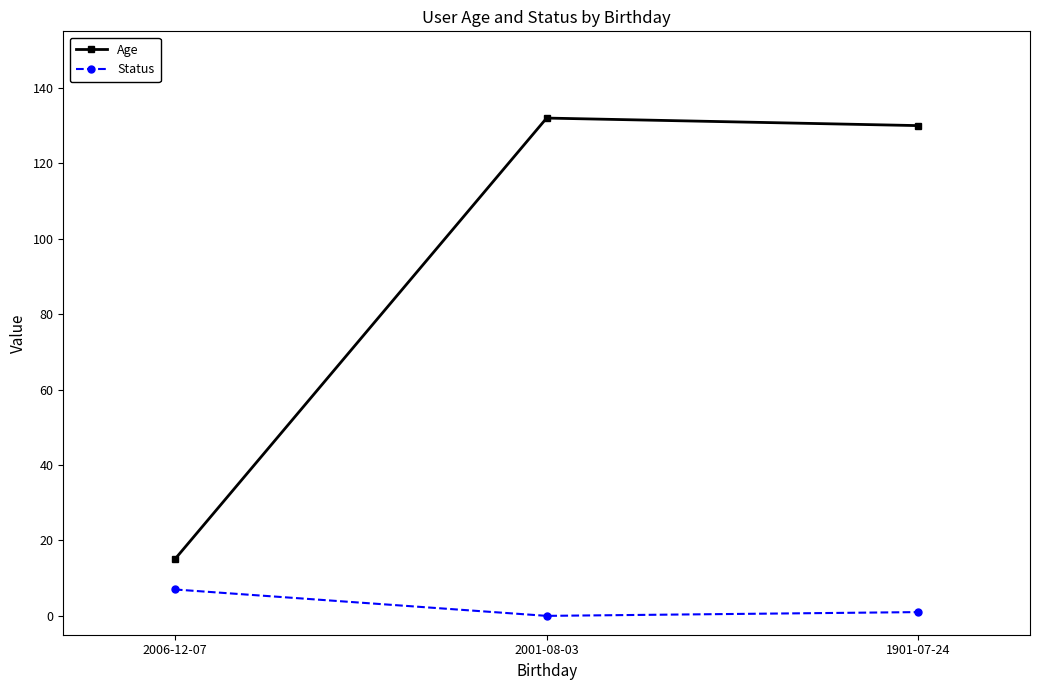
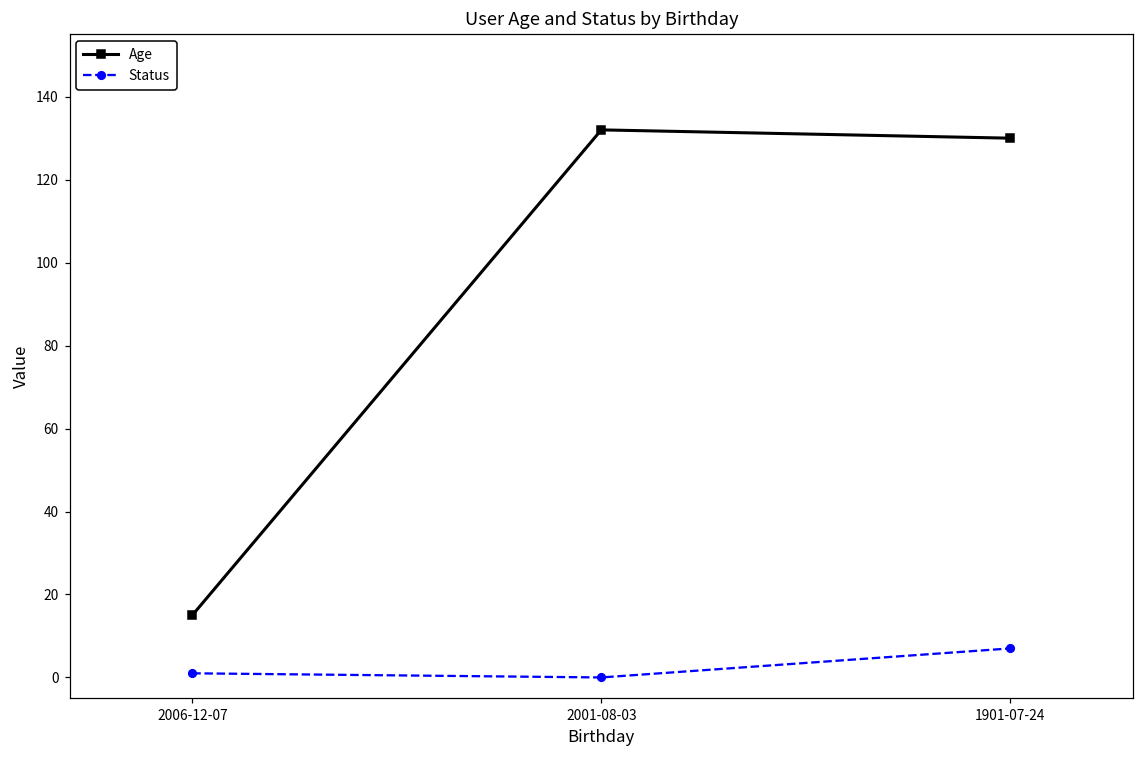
  {
    "Age": {
      "2006-12-07": 15,
      "2001-08-03": 132,
      "1901-07-24": 130
    },
    "Status": {
-     "2006-12-07": 7,
+     "2006-12-07": 1,
      "2001-08-03": 0,
-     "1901-07-24": 1
+     "1901-07-24": 7
    }
  }
